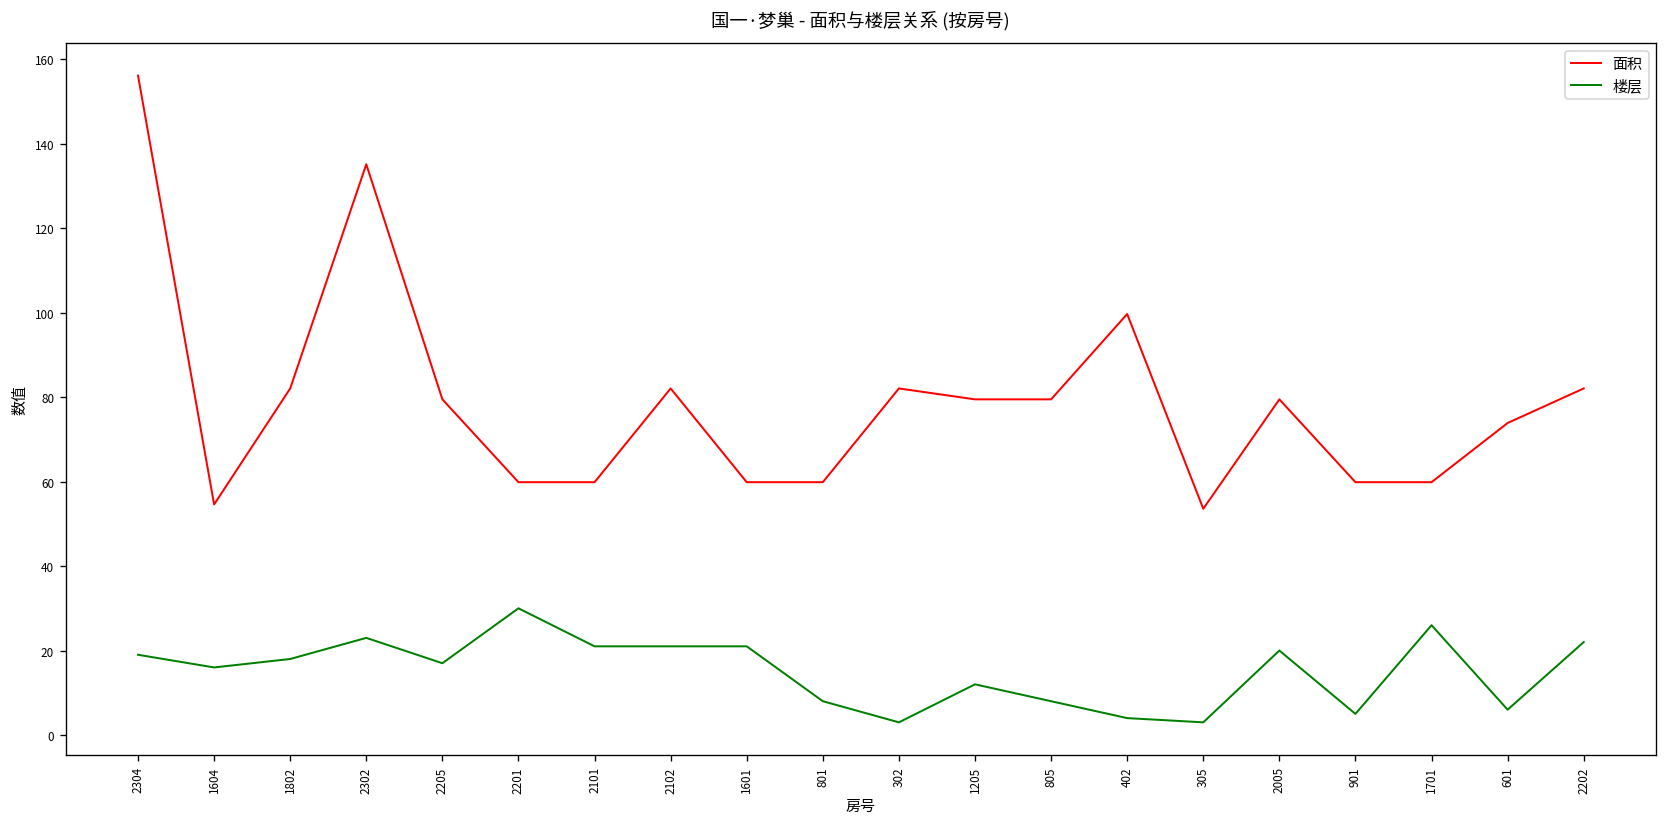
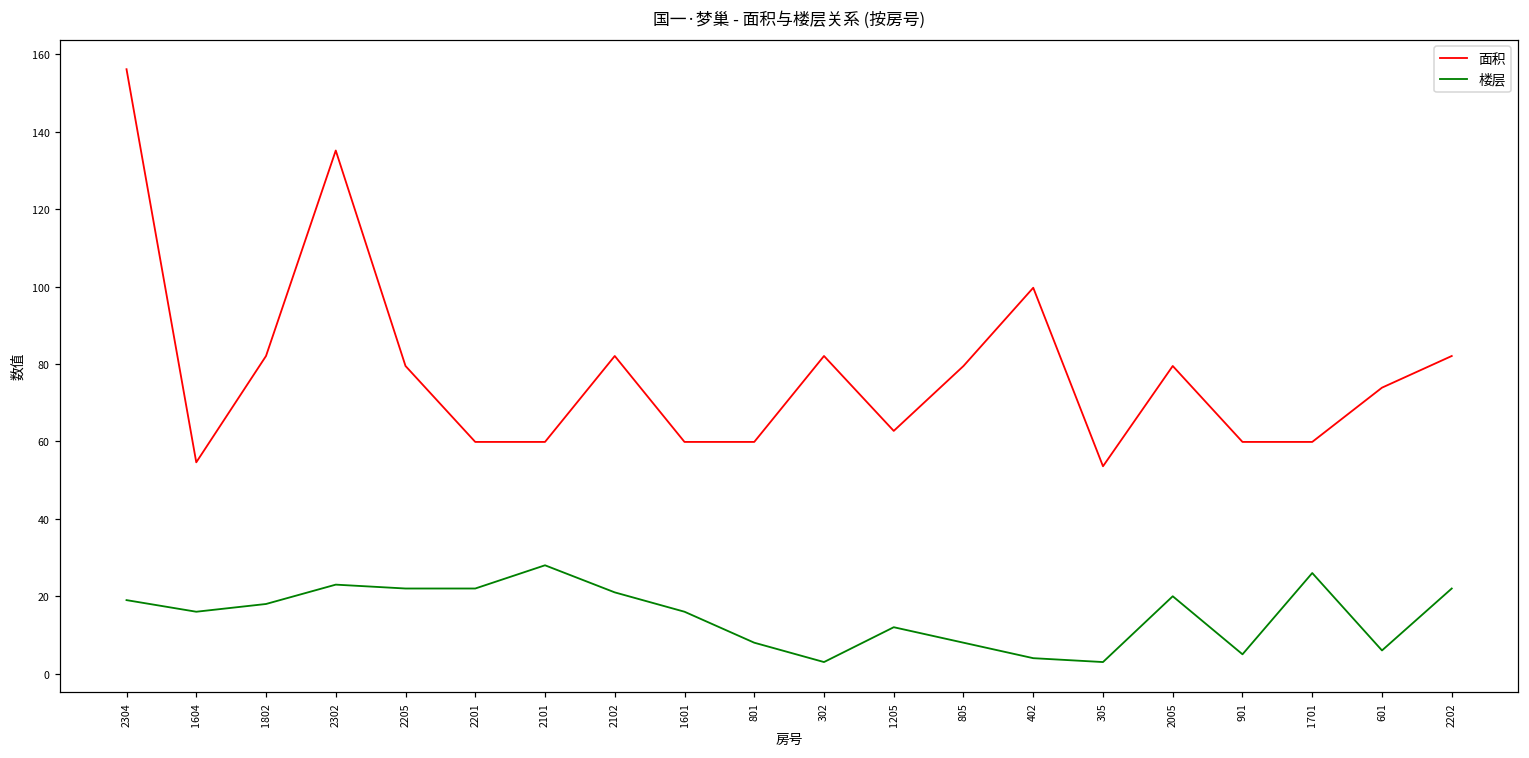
  {
    "面积": {
      "2304": 156,
      "1604": 55,
      "1802": 82,
      "2302": 135,
      "2205": 79,
      "2201": 60,
      "2101": 60,
      "2102": 82,
      "1601": 60,
      "801": 60,
      "302": 82,
-     "1205": 79,
+     "1205": 63,
      "805": 79,
      "402": 100,
      "305": 54,
      "2005": 79,
      "901": 60,
      "1701": 60,
      "601": 74,
      "2202": 82
    },
    "楼层": {
      "2304": 19,
      "1604": 16,
      "1802": 18,
      "2302": 23,
-     "2205": 17,
-     "2201": 30,
-     "2101": 21,
+     "2205": 22,
+     "2201": 22,
+     "2101": 28,
      "2102": 21,
-     "1601": 21,
+     "1601": 16,
      "801": 8,
      "302": 3,
      "1205": 12,
      "805": 8,
      "402": 4,
      "305": 3,
      "2005": 20,
      "901": 5,
      "1701": 26,
      "601": 6,
      "2202": 22
    }
  }
